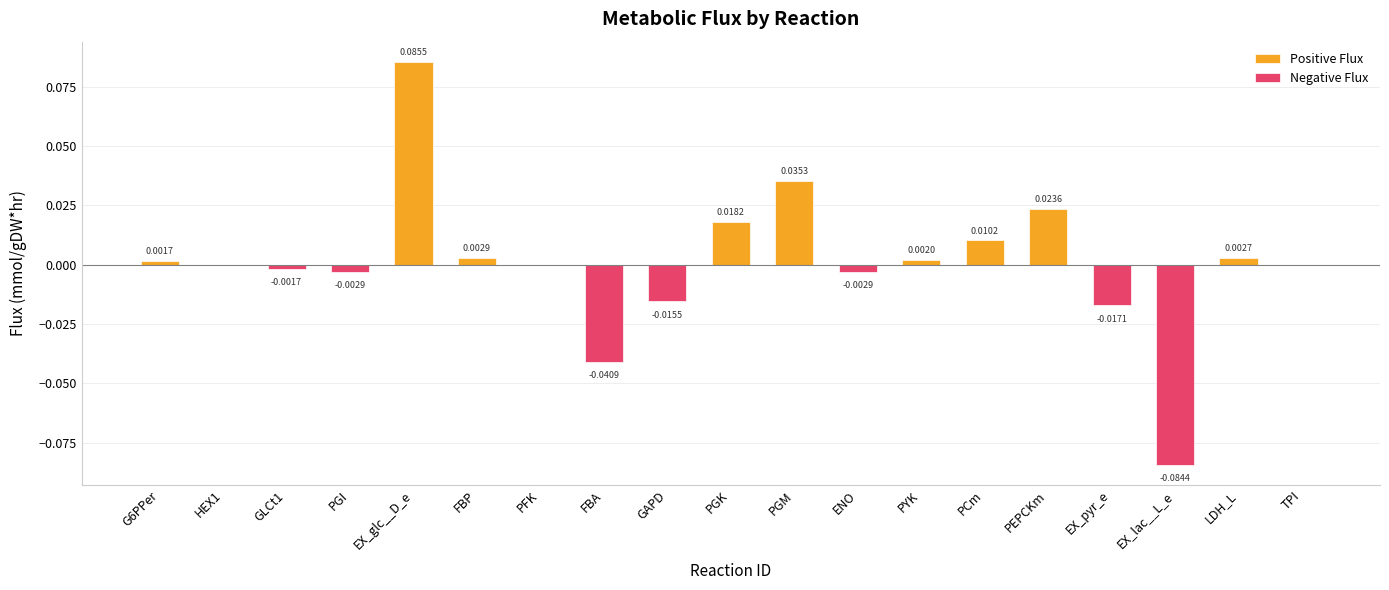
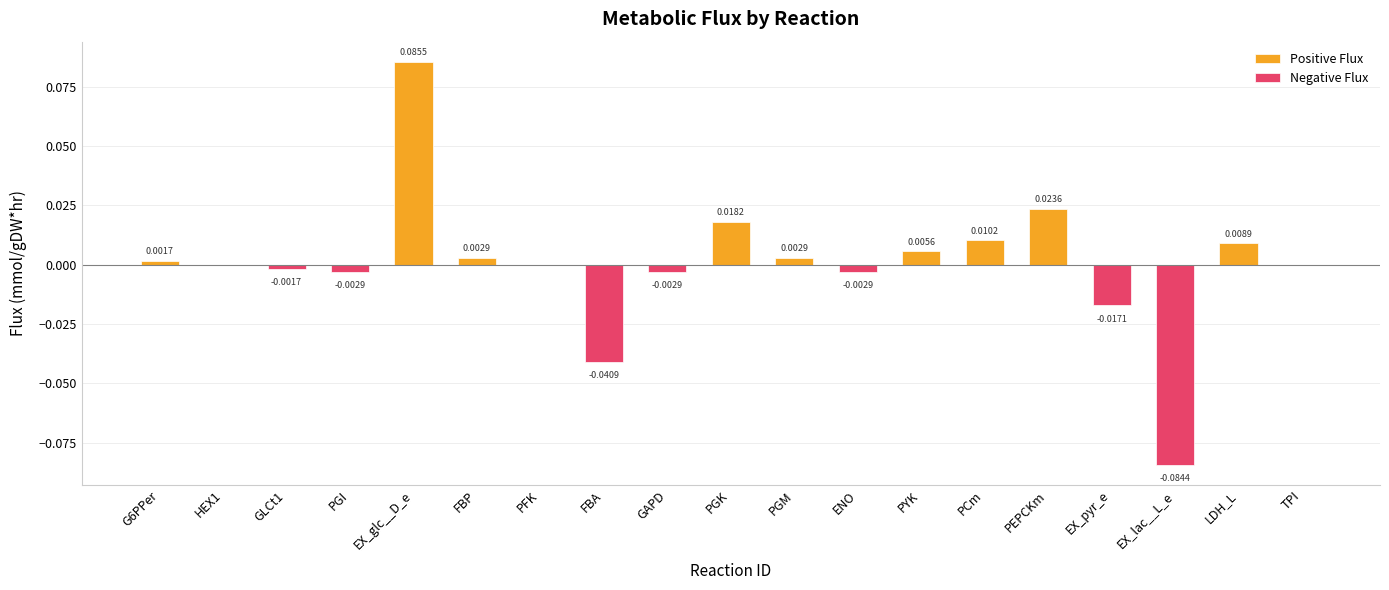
  {
    "Positive Flux": {
      "G6PPer": 0.0017,
      "EX_glc__D_e": 0.0855,
      "FBP": 0.0029,
      "PGK": 0.0182,
-     "PGM": 0.0353,
-     "PYK": 0.0020,
+     "PGM": 0.0029,
+     "PYK": 0.0056,
      "PCm": 0.0102,
      "PEPCKm": 0.0236,
-     "LDH_L": 0.0027
+     "LDH_L": 0.0089
    },
    "Negative Flux": {
      "GLCt1": -0.0017,
      "PGI": -0.0029,
      "FBA": -0.0409,
-     "GAPD": -0.0155,
+     "GAPD": -0.0029,
      "ENO": -0.0029,
      "EX_pyr_e": -0.0171,
      "EX_lac__L_e": -0.0844
    }
  }
